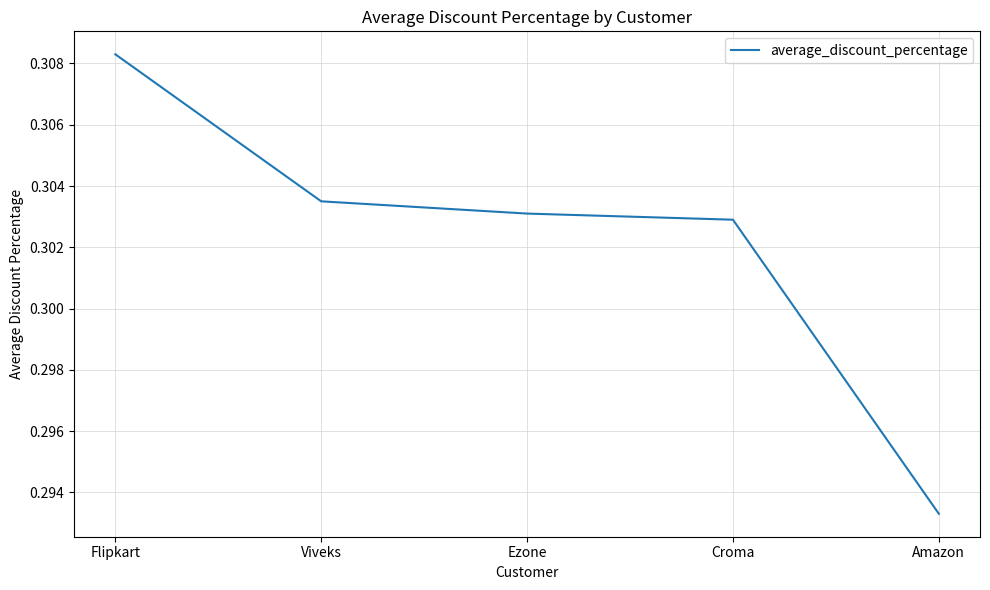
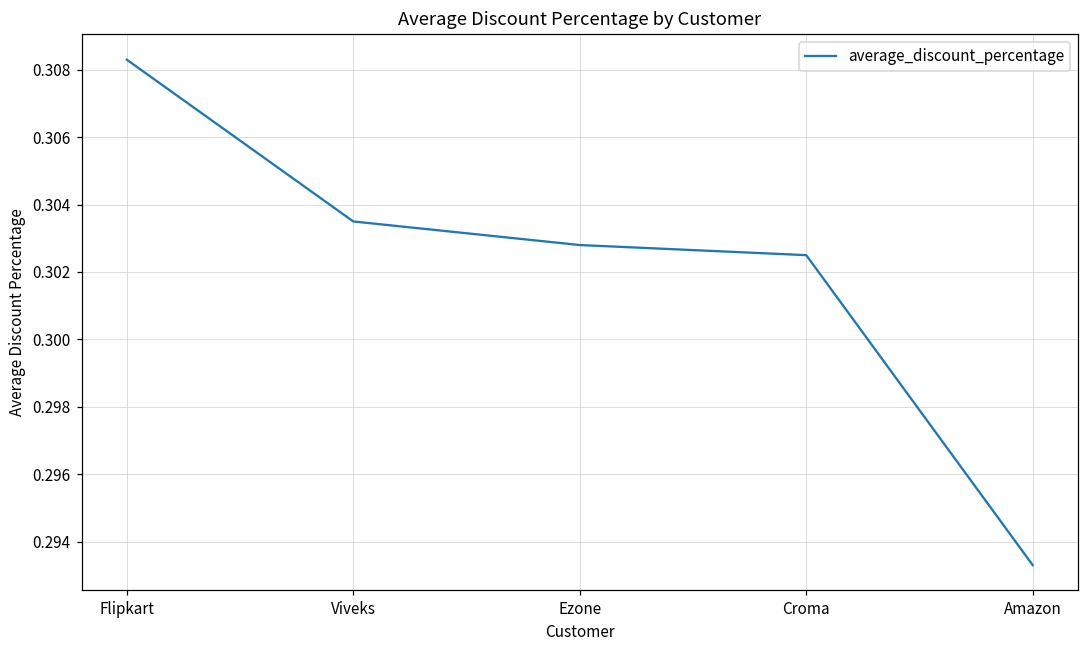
  {
    "Flipkart": 0.3083,
    "Viveks": 0.3035,
-   "Ezone": 0.3031,
-   "Croma": 0.3029,
+   "Ezone": 0.3028,
+   "Croma": 0.3025,
    "Amazon": 0.2933
  }
